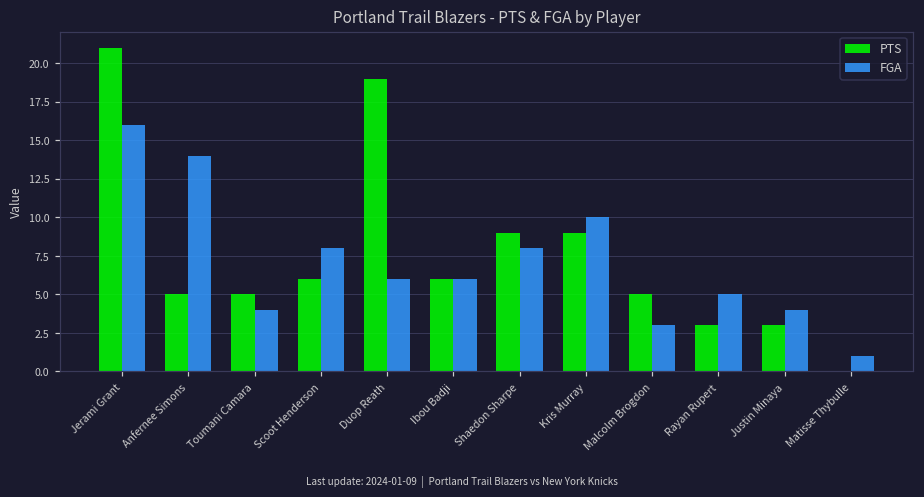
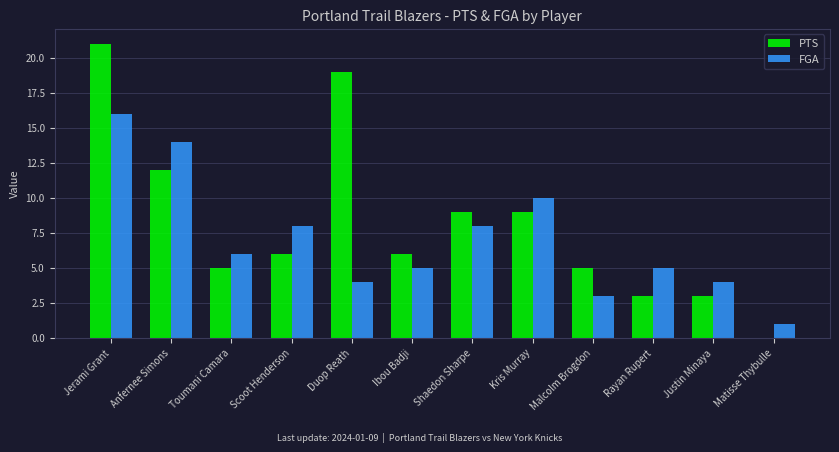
  {
    "PTS": {
      "Jerami Grant": 21,
-     "Anfernee Simons": 5,
+     "Anfernee Simons": 12,
      "Toumani Camara": 5,
      "Scoot Henderson": 6,
      "Duop Reath": 19,
      "Ibou Badji": 6,
      "Shaedon Sharpe": 9,
      "Kris Murray": 9,
      "Malcolm Brogdon": 5,
      "Rayan Rupert": 3,
      "Justin Minaya": 3,
      "Matisse Thybulle": 0
    },
    "FGA": {
      "Jerami Grant": 16,
      "Anfernee Simons": 14,
-     "Toumani Camara": 4,
+     "Toumani Camara": 6,
      "Scoot Henderson": 8,
-     "Duop Reath": 6,
-     "Ibou Badji": 6,
+     "Duop Reath": 4,
+     "Ibou Badji": 5,
      "Shaedon Sharpe": 8,
      "Kris Murray": 10,
      "Malcolm Brogdon": 3,
      "Rayan Rupert": 5,
      "Justin Minaya": 4,
      "Matisse Thybulle": 1
    }
  }
